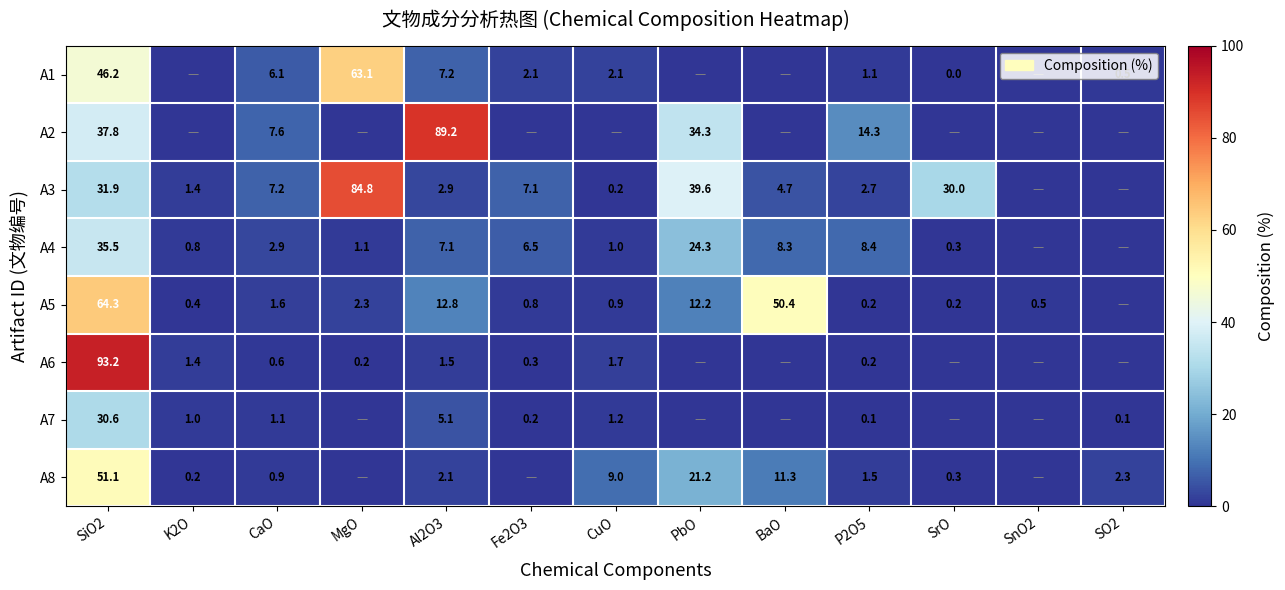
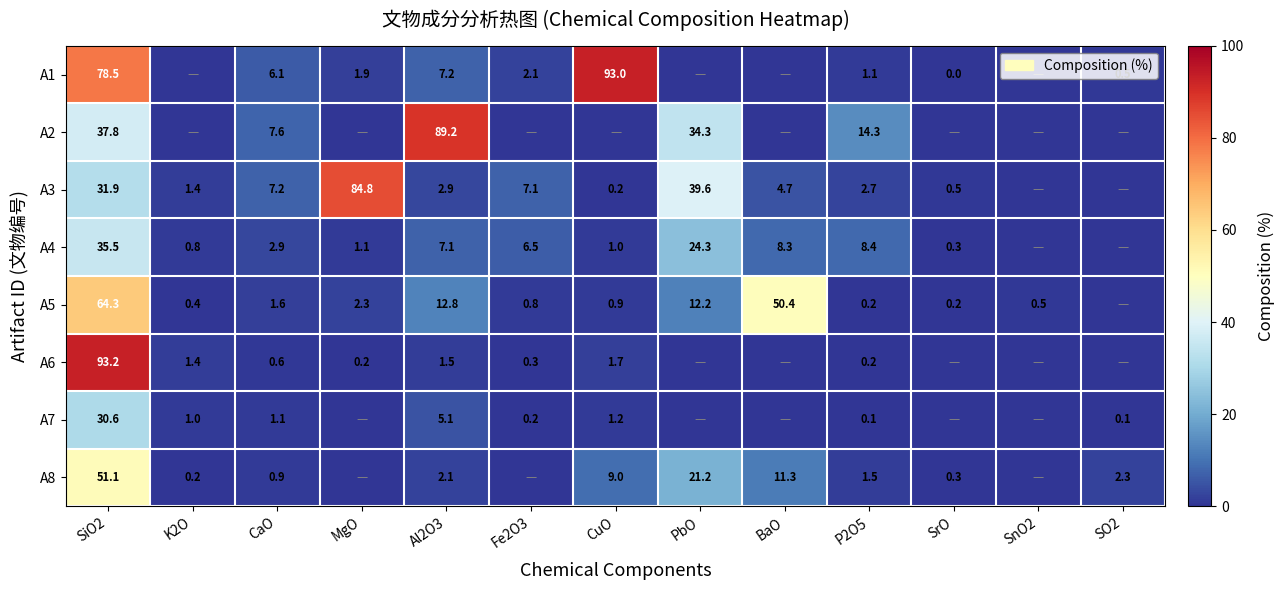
  {
    "A1": {
-     "SiO2": 46.2,
+     "SiO2": 78.5,
      "CaO": 6.1,
-     "MgO": 63.1,
+     "MgO": 1.9,
      "Al2O3": 7.2,
      "Fe2O3": 2.1,
-     "CuO": 2.1,
+     "CuO": 93.0,
      "P2O5": 1.1,
      "SrO": 0.0
    },
    "A2": {
      "SiO2": 37.8,
      "CaO": 7.6,
      "Al2O3": 89.2,
      "PbO": 34.3,
      "P2O5": 14.3
    },
    "A3": {
      "SiO2": 31.9,
      "K2O": 1.4,
      "CaO": 7.2,
      "MgO": 84.8,
      "Al2O3": 2.9,
      "Fe2O3": 7.1,
      "CuO": 0.2,
      "PbO": 39.6,
      "BaO": 4.7,
      "P2O5": 2.7,
-     "SrO": 30.0
+     "SrO": 0.5
    },
    "A4": {
      "SiO2": 35.5,
      "K2O": 0.8,
      "CaO": 2.9,
      "MgO": 1.1,
      "Al2O3": 7.1,
      "Fe2O3": 6.5,
      "CuO": 1.0,
      "PbO": 24.3,
      "BaO": 8.3,
      "P2O5": 8.4,
      "SrO": 0.3
    },
    "A5": {
      "SiO2": 64.3,
      "K2O": 0.4,
      "CaO": 1.6,
      "MgO": 2.3,
      "Al2O3": 12.8,
      "Fe2O3": 0.8,
      "CuO": 0.9,
      "PbO": 12.2,
      "BaO": 50.4,
      "P2O5": 0.2,
      "SrO": 0.2,
      "SnO2": 0.5
    },
    "A6": {
      "SiO2": 93.2,
      "K2O": 1.4,
      "CaO": 0.6,
      "MgO": 0.2,
      "Al2O3": 1.5,
      "Fe2O3": 0.3,
      "CuO": 1.7,
      "P2O5": 0.2
    },
    "A7": {
      "SiO2": 30.6,
      "K2O": 1.0,
      "CaO": 1.1,
      "Al2O3": 5.1,
      "Fe2O3": 0.2,
      "CuO": 1.2,
      "P2O5": 0.1,
      "SO2": 0.1
    },
    "A8": {
      "SiO2": 51.1,
      "K2O": 0.2,
      "CaO": 0.9,
      "Al2O3": 2.1,
      "CuO": 9.0,
      "PbO": 21.2,
      "BaO": 11.3,
      "P2O5": 1.5,
      "SrO": 0.3,
      "SO2": 2.3
    }
  }
